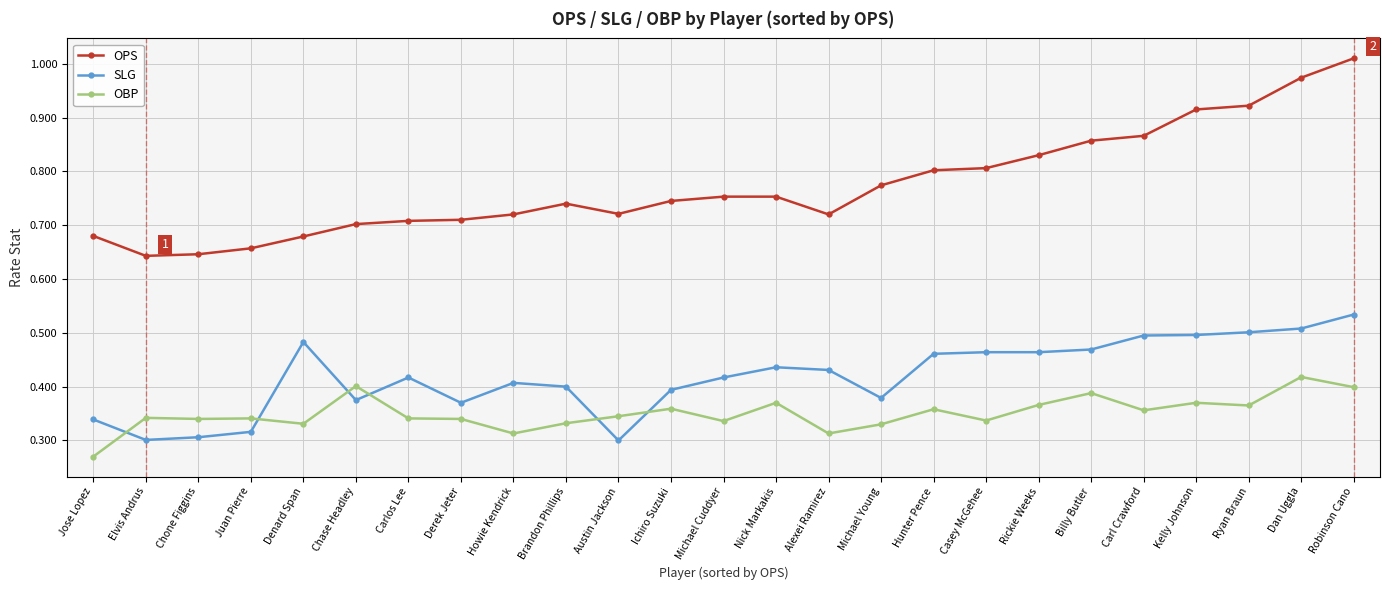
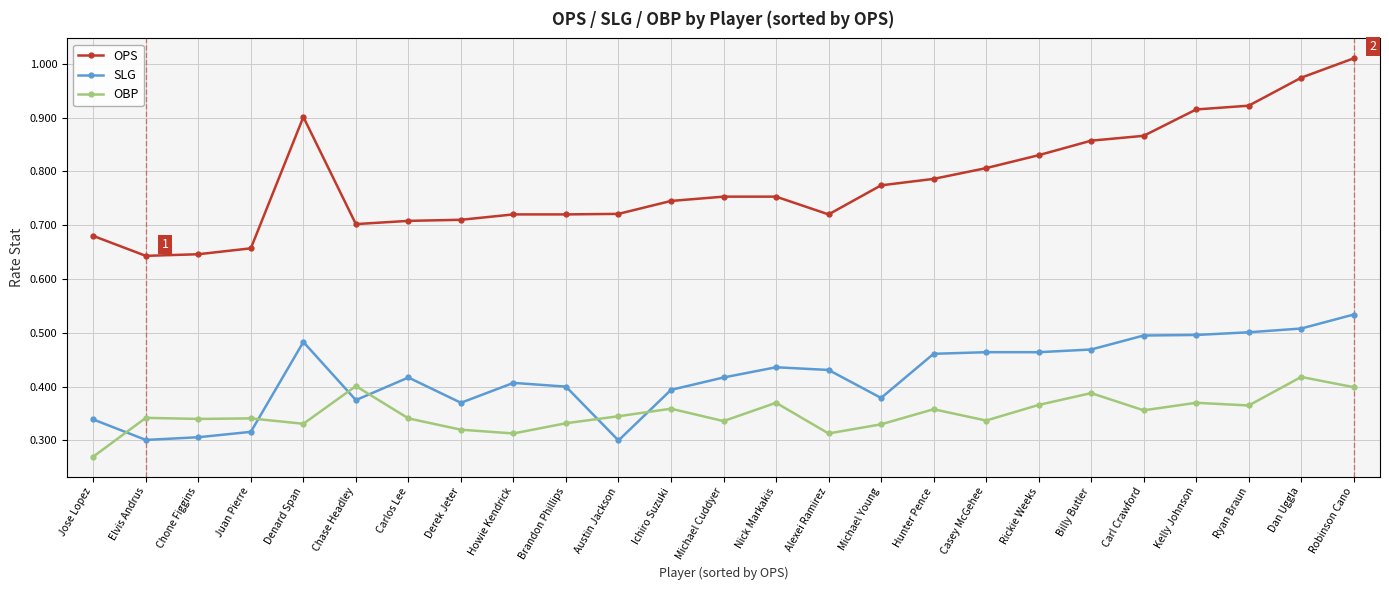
  {
    "OPS": {
      "Jose Lopez": 0.68,
      "Juan Pierre": 0.66,
-     "Denard Span": 0.68,
+     "Denard Span": 0.90,
      "Chase Headley": 0.70,
      "Carlos Lee": 0.71,
      "Derek Jeter": 0.71,
      "Howie Kendrick": 0.72,
-     "Brandon Phillips": 0.74,
+     "Brandon Phillips": 0.72,
      "Austin Jackson": 0.72,
      "Ichiro Suzuki": 0.75,
      "Michael Cuddyer": 0.75,
      "Nick Markakis": 0.75,
      "Alexei Ramirez": 0.72,
      "Michael Young": 0.77,
-     "Hunter Pence": 0.80,
+     "Hunter Pence": 0.79,
      "Casey McGehee": 0.81,
      "Rickie Weeks": 0.83,
      "Billy Butler": 0.86,
      "Carl Crawford": 0.87,
      "Kelly Johnson": 0.92,
      "Ryan Braun": 0.92,
      "Dan Uggla": 0.97
    },
    "SLG": {
      "Jose Lopez": 0.34,
      "Elvis Andrus": 0.30,
      "Chone Figgins": 0.31,
      "Juan Pierre": 0.32,
      "Denard Span": 0.48,
      "Chase Headley": 0.38,
      "Carlos Lee": 0.42,
      "Derek Jeter": 0.37,
      "Howie Kendrick": 0.41,
      "Brandon Phillips": 0.40,
      "Austin Jackson": 0.30,
      "Ichiro Suzuki": 0.39,
      "Michael Cuddyer": 0.42,
      "Nick Markakis": 0.44,
      "Alexei Ramirez": 0.43,
      "Michael Young": 0.38,
      "Hunter Pence": 0.46,
      "Casey McGehee": 0.46,
      "Rickie Weeks": 0.46,
      "Billy Butler": 0.47,
      "Carl Crawford": 0.50,
      "Kelly Johnson": 0.50,
      "Ryan Braun": 0.50,
      "Dan Uggla": 0.51,
      "Robinson Cano": 0.53
    },
    "OBP": {
      "Jose Lopez": 0.27,
      "Elvis Andrus": 0.34,
      "Chone Figgins": 0.34,
      "Juan Pierre": 0.34,
      "Denard Span": 0.33,
      "Chase Headley": 0.40,
      "Carlos Lee": 0.34,
-     "Derek Jeter": 0.34,
+     "Derek Jeter": 0.32,
      "Howie Kendrick": 0.31,
      "Brandon Phillips": 0.33,
      "Austin Jackson": 0.35,
      "Ichiro Suzuki": 0.36,
      "Michael Cuddyer": 0.34,
      "Nick Markakis": 0.37,
      "Alexei Ramirez": 0.31,
      "Michael Young": 0.33,
      "Hunter Pence": 0.36,
      "Casey McGehee": 0.34,
      "Rickie Weeks": 0.37,
      "Billy Butler": 0.39,
      "Carl Crawford": 0.36,
      "Kelly Johnson": 0.37,
      "Ryan Braun": 0.37,
      "Dan Uggla": 0.42,
      "Robinson Cano": 0.40
    }
  }
